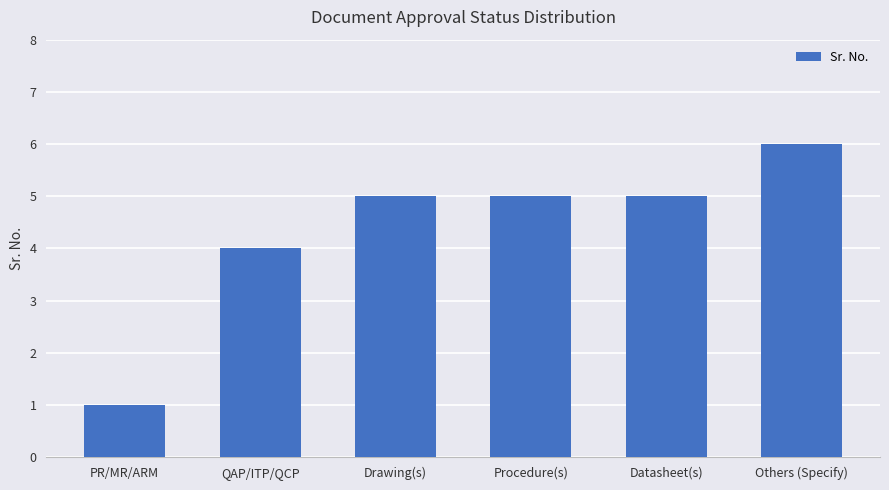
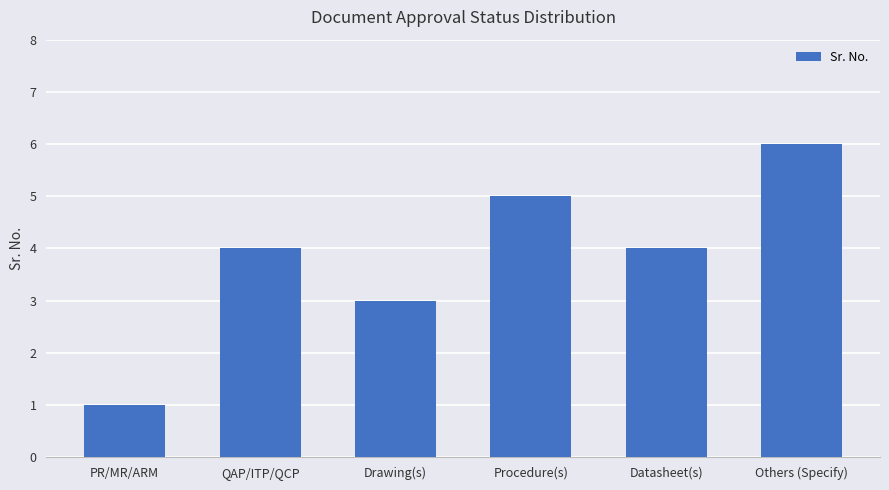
  {
    "PR/MR/ARM": 1,
    "QAP/ITP/QCP": 4,
-   "Drawing(s)": 5,
+   "Drawing(s)": 3,
    "Procedure(s)": 5,
-   "Datasheet(s)": 5,
+   "Datasheet(s)": 4,
    "Others (Specify)": 6
  }
